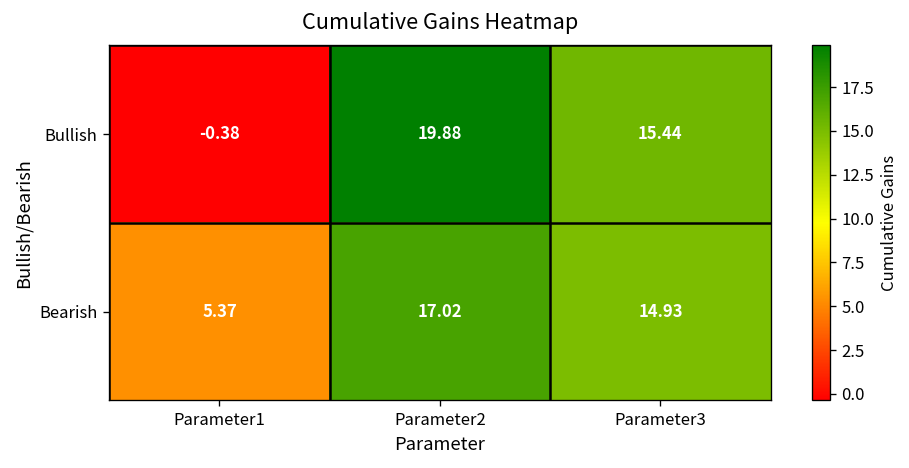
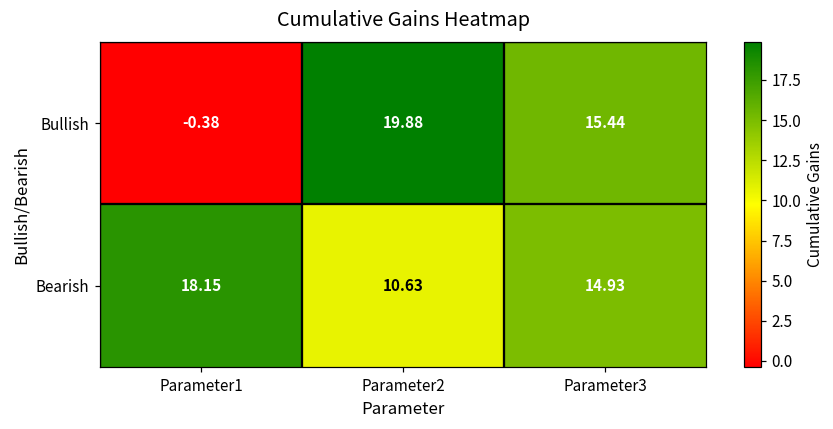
  {
    "Bullish": {
      "Parameter1": -0.38,
      "Parameter2": 19.88,
      "Parameter3": 15.44
    },
    "Bearish": {
-     "Parameter1": 5.37,
-     "Parameter2": 17.02,
+     "Parameter1": 18.15,
+     "Parameter2": 10.63,
      "Parameter3": 14.93
    }
  }
